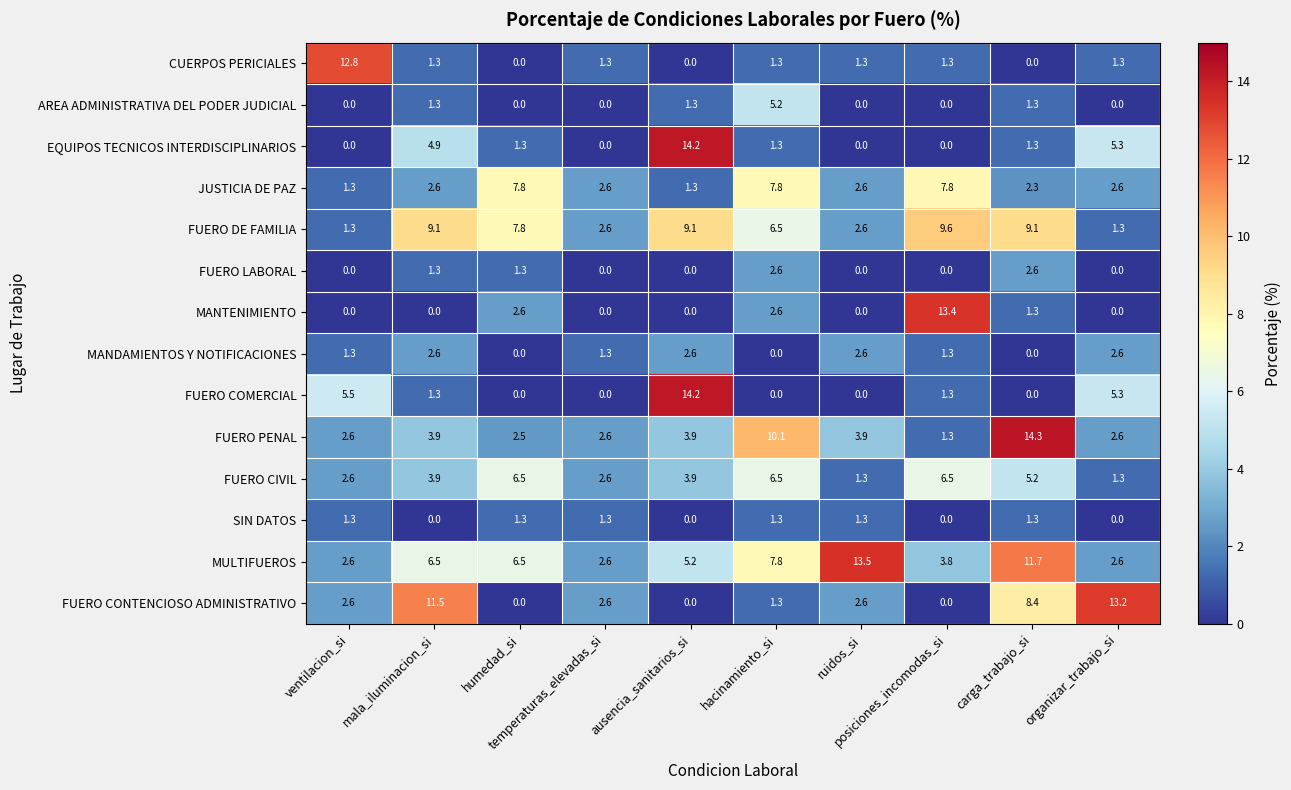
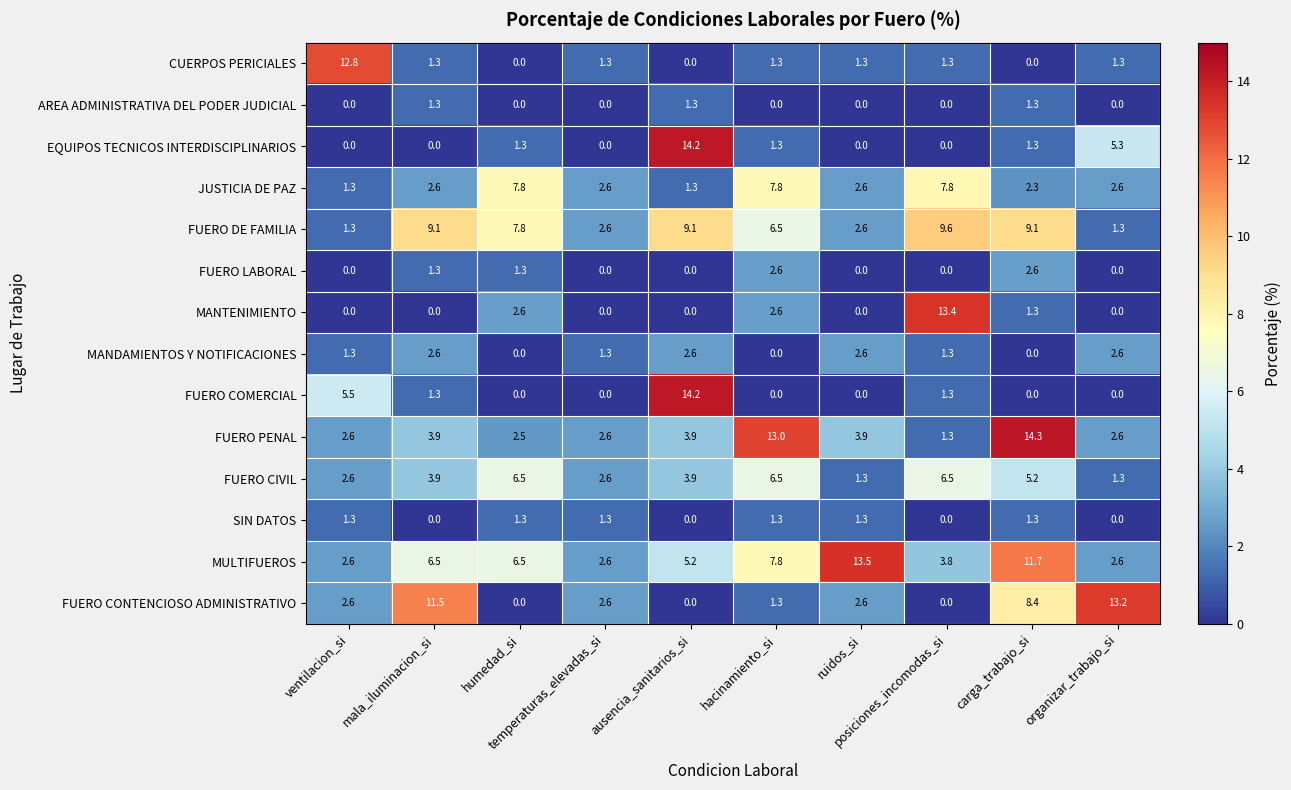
  {
    "CUERPOS PERICIALES": {
      "ventilacion_si": 12.8,
      "mala_iluminacion_si": 1.3,
      "humedad_si": 0.0,
      "temperaturas_elevadas_si": 1.3,
      "ausencia_sanitarios_si": 0.0,
      "hacinamiento_si": 1.3,
      "ruidos_si": 1.3,
      "posiciones_incomodas_si": 1.3,
      "carga_trabajo_si": 0.0,
      "organizar_trabajo_si": 1.3
    },
    "AREA ADMINISTRATIVA DEL PODER JUDICIAL": {
      "ventilacion_si": 0.0,
      "mala_iluminacion_si": 1.3,
      "humedad_si": 0.0,
      "temperaturas_elevadas_si": 0.0,
      "ausencia_sanitarios_si": 1.3,
-     "hacinamiento_si": 5.2,
+     "hacinamiento_si": 0.0,
      "ruidos_si": 0.0,
      "posiciones_incomodas_si": 0.0,
      "carga_trabajo_si": 1.3,
      "organizar_trabajo_si": 0.0
    },
    "EQUIPOS TECNICOS INTERDISCIPLINARIOS": {
      "ventilacion_si": 0.0,
-     "mala_iluminacion_si": 4.9,
+     "mala_iluminacion_si": 0.0,
      "humedad_si": 1.3,
      "temperaturas_elevadas_si": 0.0,
      "ausencia_sanitarios_si": 14.2,
      "hacinamiento_si": 1.3,
      "ruidos_si": 0.0,
      "posiciones_incomodas_si": 0.0,
      "carga_trabajo_si": 1.3,
      "organizar_trabajo_si": 5.3
    },
    "JUSTICIA DE PAZ": {
      "ventilacion_si": 1.3,
      "mala_iluminacion_si": 2.6,
      "humedad_si": 7.8,
      "temperaturas_elevadas_si": 2.6,
      "ausencia_sanitarios_si": 1.3,
      "hacinamiento_si": 7.8,
      "ruidos_si": 2.6,
      "posiciones_incomodas_si": 7.8,
      "carga_trabajo_si": 2.3,
      "organizar_trabajo_si": 2.6
    },
    "FUERO DE FAMILIA": {
      "ventilacion_si": 1.3,
      "mala_iluminacion_si": 9.1,
      "humedad_si": 7.8,
      "temperaturas_elevadas_si": 2.6,
      "ausencia_sanitarios_si": 9.1,
      "hacinamiento_si": 6.5,
      "ruidos_si": 2.6,
      "posiciones_incomodas_si": 9.6,
      "carga_trabajo_si": 9.1,
      "organizar_trabajo_si": 1.3
    },
    "FUERO LABORAL": {
      "ventilacion_si": 0.0,
      "mala_iluminacion_si": 1.3,
      "humedad_si": 1.3,
      "temperaturas_elevadas_si": 0.0,
      "ausencia_sanitarios_si": 0.0,
      "hacinamiento_si": 2.6,
      "ruidos_si": 0.0,
      "posiciones_incomodas_si": 0.0,
      "carga_trabajo_si": 2.6,
      "organizar_trabajo_si": 0.0
    },
    "MANTENIMIENTO": {
      "ventilacion_si": 0.0,
      "mala_iluminacion_si": 0.0,
      "humedad_si": 2.6,
      "temperaturas_elevadas_si": 0.0,
      "ausencia_sanitarios_si": 0.0,
      "hacinamiento_si": 2.6,
      "ruidos_si": 0.0,
      "posiciones_incomodas_si": 13.4,
      "carga_trabajo_si": 1.3,
      "organizar_trabajo_si": 0.0
    },
    "MANDAMIENTOS Y NOTIFICACIONES": {
      "ventilacion_si": 1.3,
      "mala_iluminacion_si": 2.6,
      "humedad_si": 0.0,
      "temperaturas_elevadas_si": 1.3,
      "ausencia_sanitarios_si": 2.6,
      "hacinamiento_si": 0.0,
      "ruidos_si": 2.6,
      "posiciones_incomodas_si": 1.3,
      "carga_trabajo_si": 0.0,
      "organizar_trabajo_si": 2.6
    },
    "FUERO COMERCIAL": {
      "ventilacion_si": 5.5,
      "mala_iluminacion_si": 1.3,
      "humedad_si": 0.0,
      "temperaturas_elevadas_si": 0.0,
      "ausencia_sanitarios_si": 14.2,
      "hacinamiento_si": 0.0,
      "ruidos_si": 0.0,
      "posiciones_incomodas_si": 1.3,
      "carga_trabajo_si": 0.0,
-     "organizar_trabajo_si": 5.3
+     "organizar_trabajo_si": 0.0
    },
    "FUERO PENAL": {
      "ventilacion_si": 2.6,
      "mala_iluminacion_si": 3.9,
      "humedad_si": 2.5,
      "temperaturas_elevadas_si": 2.6,
      "ausencia_sanitarios_si": 3.9,
-     "hacinamiento_si": 10.1,
+     "hacinamiento_si": 13.0,
      "ruidos_si": 3.9,
      "posiciones_incomodas_si": 1.3,
      "carga_trabajo_si": 14.3,
      "organizar_trabajo_si": 2.6
    },
    "FUERO CIVIL": {
      "ventilacion_si": 2.6,
      "mala_iluminacion_si": 3.9,
      "humedad_si": 6.5,
      "temperaturas_elevadas_si": 2.6,
      "ausencia_sanitarios_si": 3.9,
      "hacinamiento_si": 6.5,
      "ruidos_si": 1.3,
      "posiciones_incomodas_si": 6.5,
      "carga_trabajo_si": 5.2,
      "organizar_trabajo_si": 1.3
    },
    "SIN DATOS": {
      "ventilacion_si": 1.3,
      "mala_iluminacion_si": 0.0,
      "humedad_si": 1.3,
      "temperaturas_elevadas_si": 1.3,
      "ausencia_sanitarios_si": 0.0,
      "hacinamiento_si": 1.3,
      "ruidos_si": 1.3,
      "posiciones_incomodas_si": 0.0,
      "carga_trabajo_si": 1.3,
      "organizar_trabajo_si": 0.0
    },
    "MULTIFUEROS": {
      "ventilacion_si": 2.6,
      "mala_iluminacion_si": 6.5,
      "humedad_si": 6.5,
      "temperaturas_elevadas_si": 2.6,
      "ausencia_sanitarios_si": 5.2,
      "hacinamiento_si": 7.8,
      "ruidos_si": 13.5,
      "posiciones_incomodas_si": 3.8,
      "carga_trabajo_si": 11.7,
      "organizar_trabajo_si": 2.6
    },
    "FUERO CONTENCIOSO ADMINISTRATIVO": {
      "ventilacion_si": 2.6,
      "mala_iluminacion_si": 11.5,
      "humedad_si": 0.0,
      "temperaturas_elevadas_si": 2.6,
      "ausencia_sanitarios_si": 0.0,
      "hacinamiento_si": 1.3,
      "ruidos_si": 2.6,
      "posiciones_incomodas_si": 0.0,
      "carga_trabajo_si": 8.4,
      "organizar_trabajo_si": 13.2
    }
  }
